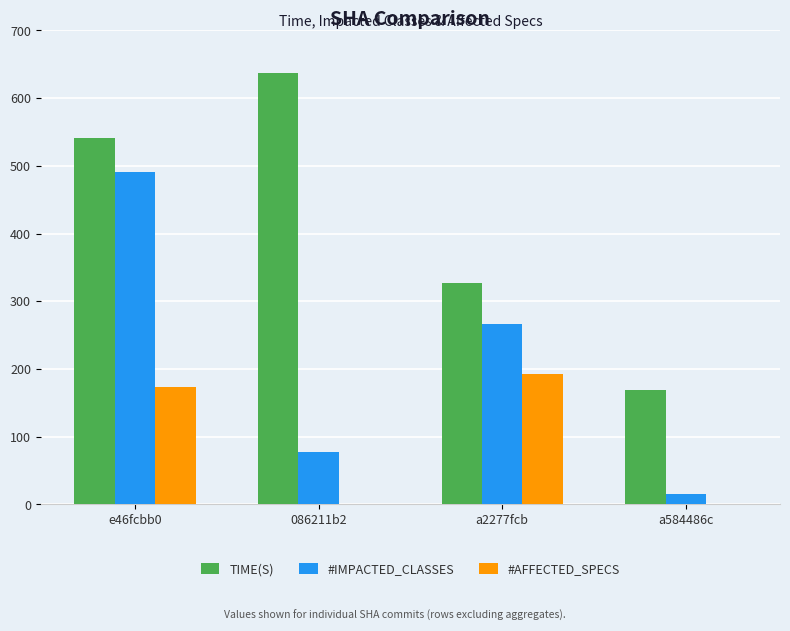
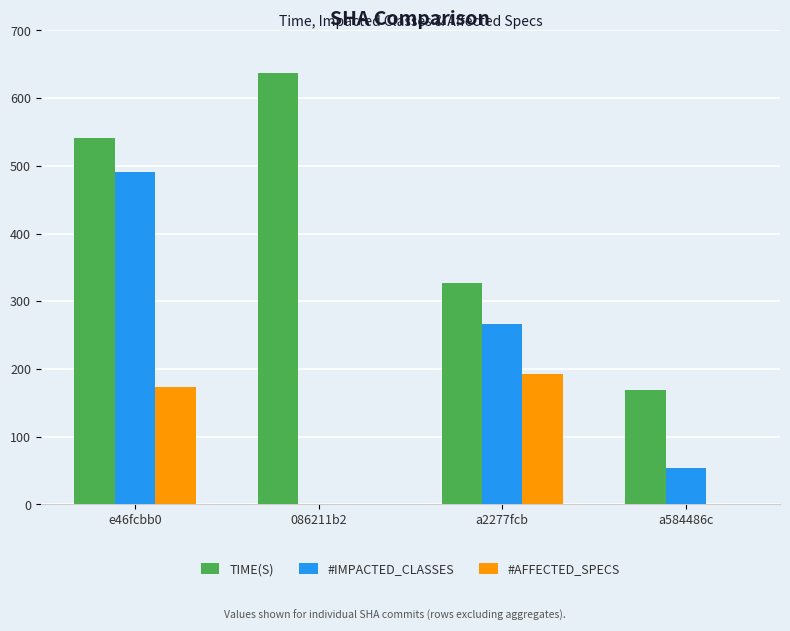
  {
    "TIME(S)": {
      "e46fcbb0": 540,
      "086211b2": 640,
      "a2277fcb": 330,
      "a584486c": 170
    },
    "#IMPACTED_CLASSES": {
      "e46fcbb0": 490,
-     "086211b2": 80,
+     "086211b2": 0,
      "a2277fcb": 270,
-     "a584486c": 20
+     "a584486c": 50
    },
    "#AFFECTED_SPECS": {
      "e46fcbb0": 170,
      "086211b2": 0,
      "a2277fcb": 190,
      "a584486c": 0
    }
  }
